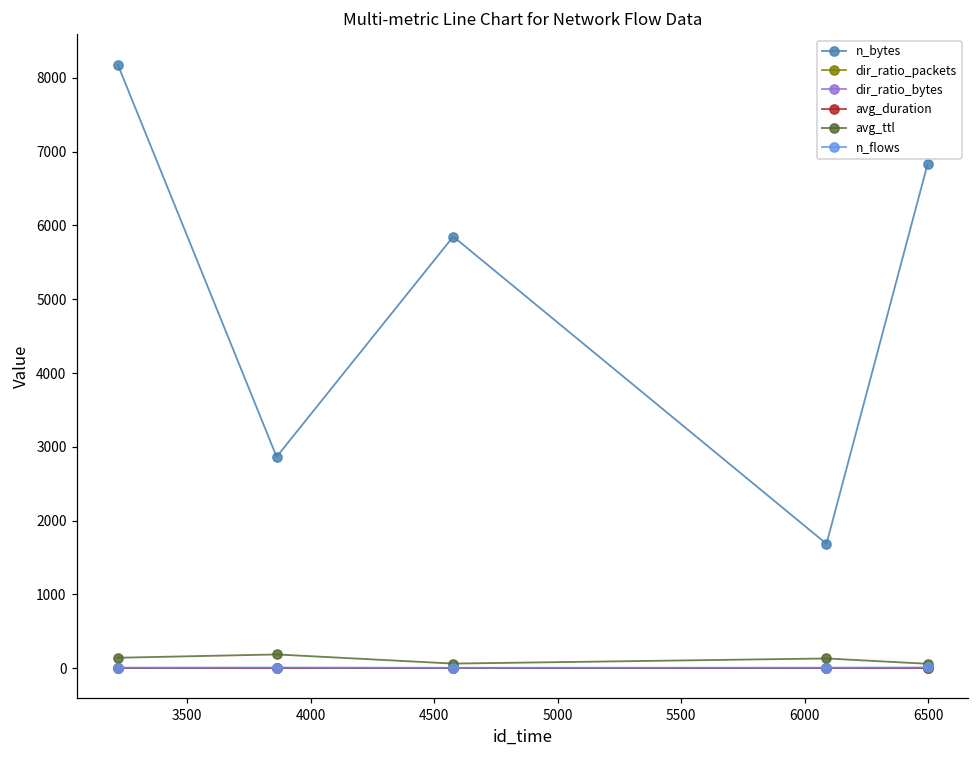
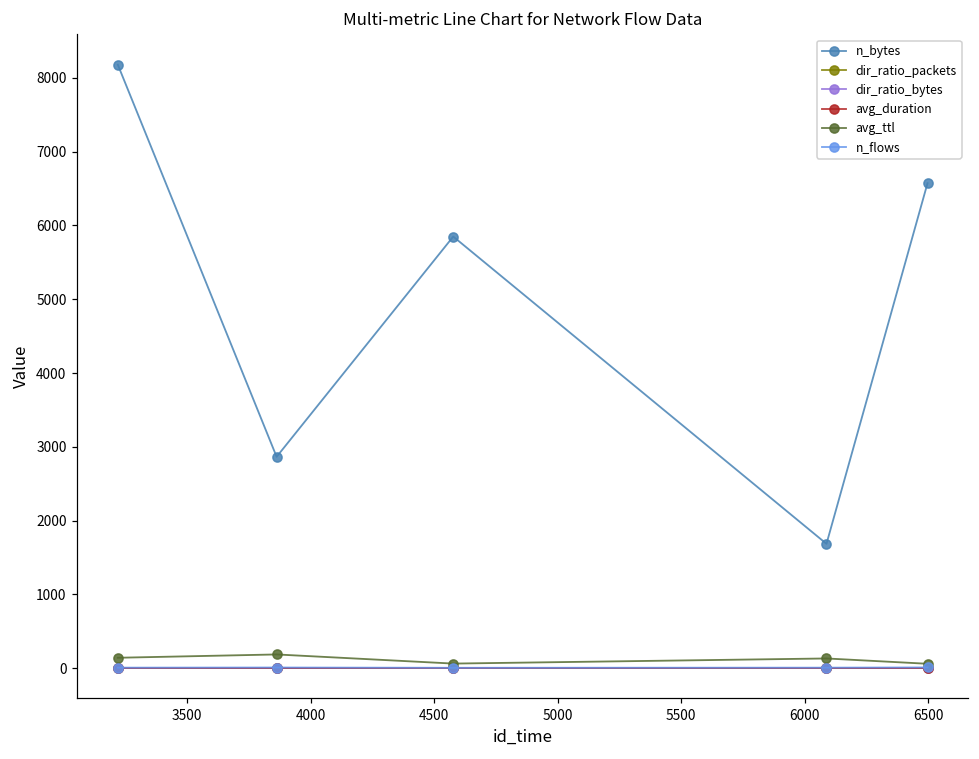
  {
    "n_bytes": {
-     "6500": 6800
+     "6500": 6600
    },
    "n_flows": {
      "6500": 0
    },
    "avg_ttl": {
      "6500": 100
    }
  }
